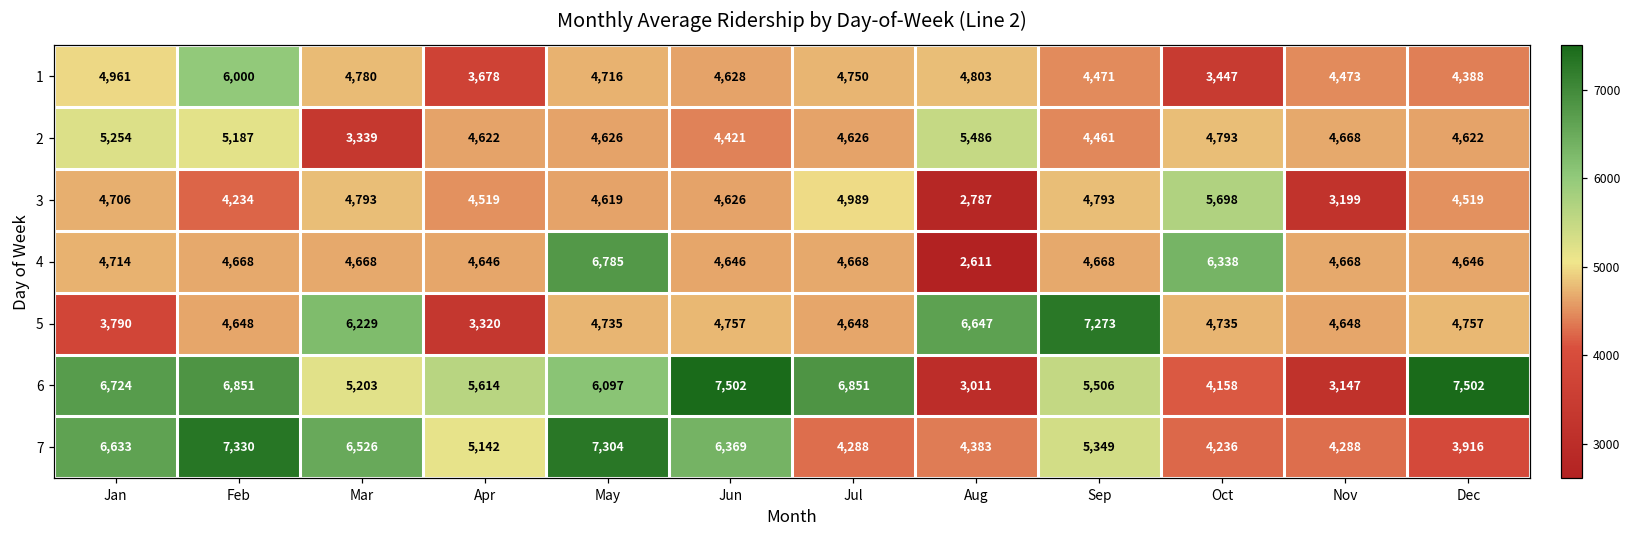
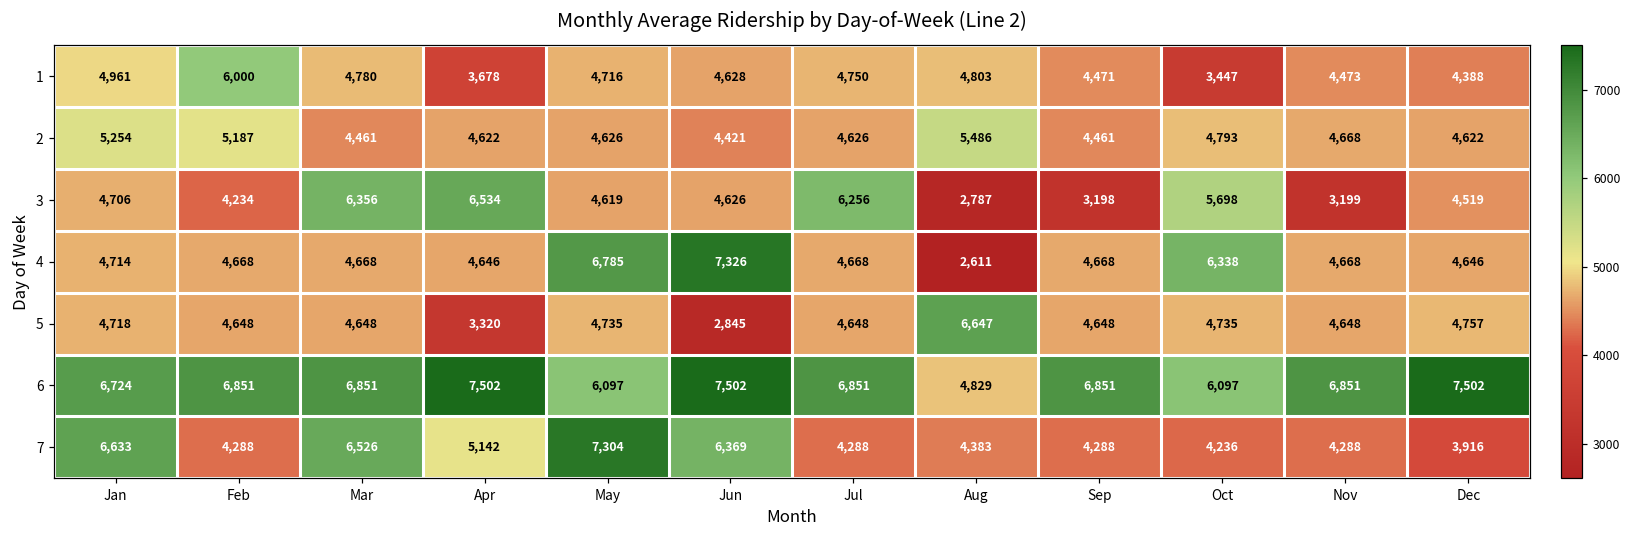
  {
    "1": {
      "Jan": "4,961",
      "Feb": "6,000",
      "Mar": "4,780",
      "Apr": "3,678",
      "May": "4,716",
      "Jun": "4,628",
      "Jul": "4,750",
      "Aug": "4,803",
      "Sep": "4,471",
      "Oct": "3,447",
      "Nov": "4,473",
      "Dec": "4,388"
    },
    "2": {
      "Jan": "5,254",
      "Feb": "5,187",
-     "Mar": "3,339",
+     "Mar": "4,461",
      "Apr": "4,622",
      "May": "4,626",
      "Jun": "4,421",
      "Jul": "4,626",
      "Aug": "5,486",
      "Sep": "4,461",
      "Oct": "4,793",
      "Nov": "4,668",
      "Dec": "4,622"
    },
    "3": {
      "Jan": "4,706",
      "Feb": "4,234",
-     "Mar": "4,793",
-     "Apr": "4,519",
+     "Mar": "6,356",
+     "Apr": "6,534",
      "May": "4,619",
      "Jun": "4,626",
-     "Jul": "4,989",
+     "Jul": "6,256",
      "Aug": "2,787",
-     "Sep": "4,793",
+     "Sep": "3,198",
      "Oct": "5,698",
      "Nov": "3,199",
      "Dec": "4,519"
    },
    "4": {
      "Jan": "4,714",
      "Feb": "4,668",
      "Mar": "4,668",
      "Apr": "4,646",
      "May": "6,785",
-     "Jun": "4,646",
+     "Jun": "7,326",
      "Jul": "4,668",
      "Aug": "2,611",
      "Sep": "4,668",
      "Oct": "6,338",
      "Nov": "4,668",
      "Dec": "4,646"
    },
    "5": {
-     "Jan": "3,790",
+     "Jan": "4,718",
      "Feb": "4,648",
-     "Mar": "6,229",
+     "Mar": "4,648",
      "Apr": "3,320",
      "May": "4,735",
-     "Jun": "4,757",
+     "Jun": "2,845",
      "Jul": "4,648",
      "Aug": "6,647",
-     "Sep": "7,273",
+     "Sep": "4,648",
      "Oct": "4,735",
      "Nov": "4,648",
      "Dec": "4,757"
    },
    "6": {
      "Jan": "6,724",
      "Feb": "6,851",
-     "Mar": "5,203",
-     "Apr": "5,614",
+     "Mar": "6,851",
+     "Apr": "7,502",
      "May": "6,097",
      "Jun": "7,502",
      "Jul": "6,851",
-     "Aug": "3,011",
-     "Sep": "5,506",
-     "Oct": "4,158",
-     "Nov": "3,147",
+     "Aug": "4,829",
+     "Sep": "6,851",
+     "Oct": "6,097",
+     "Nov": "6,851",
      "Dec": "7,502"
    },
    "7": {
      "Jan": "6,633",
-     "Feb": "7,330",
+     "Feb": "4,288",
      "Mar": "6,526",
      "Apr": "5,142",
      "May": "7,304",
      "Jun": "6,369",
      "Jul": "4,288",
      "Aug": "4,383",
-     "Sep": "5,349",
+     "Sep": "4,288",
      "Oct": "4,236",
      "Nov": "4,288",
      "Dec": "3,916"
    }
  }
